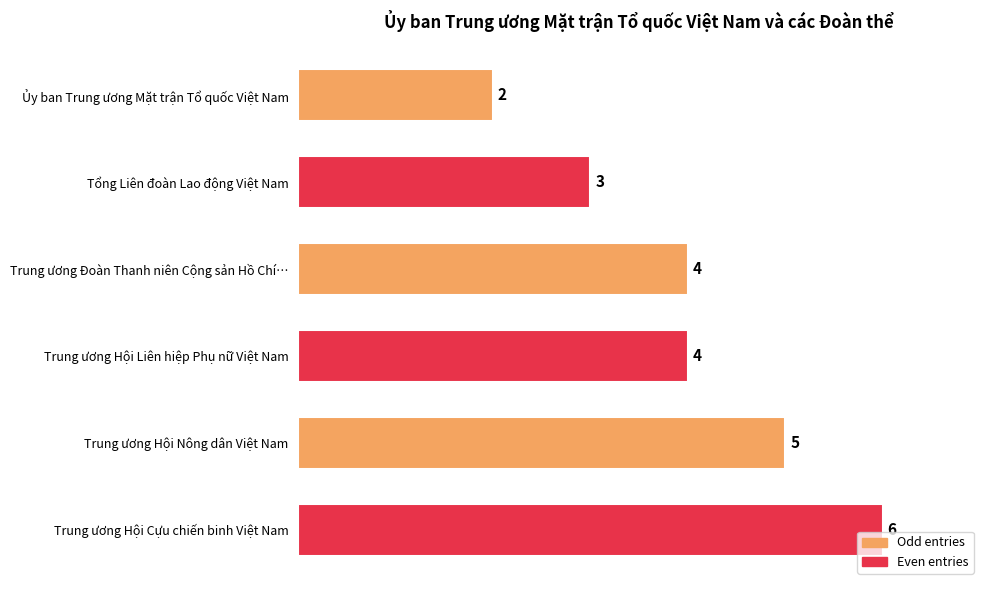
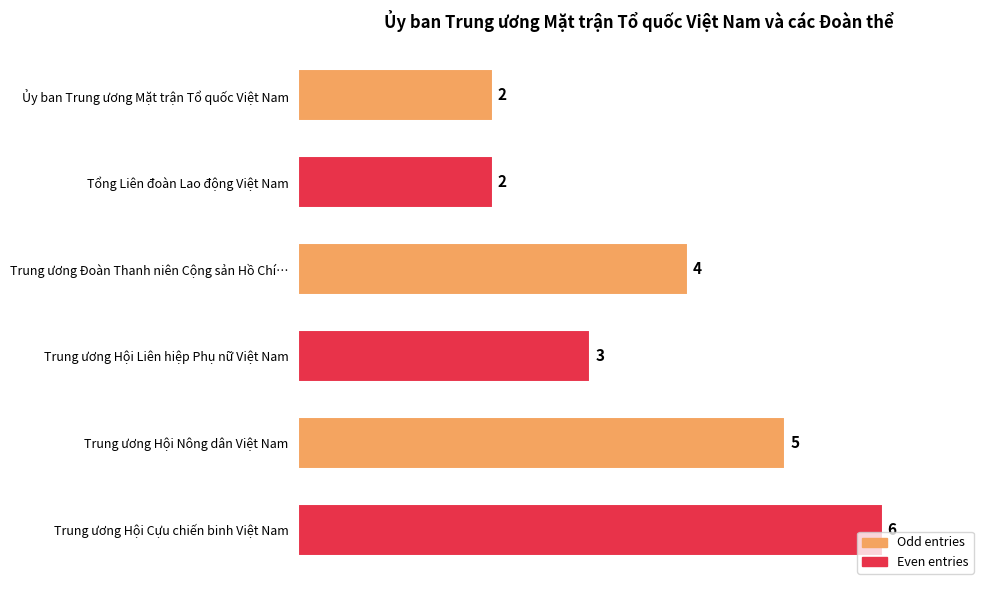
  {
    "Ủy ban Trung ương Mặt trận Tổ quốc Việt Nam": 2,
-   "Tổng Liên đoàn Lao động Việt Nam": 3,
+   "Tổng Liên đoàn Lao động Việt Nam": 2,
    "Trung ương Đoàn Thanh niên Cộng sản Hồ Chí…": 4,
-   "Trung ương Hội Liên hiệp Phụ nữ Việt Nam": 4,
+   "Trung ương Hội Liên hiệp Phụ nữ Việt Nam": 3,
    "Trung ương Hội Nông dân Việt Nam": 5
  }
